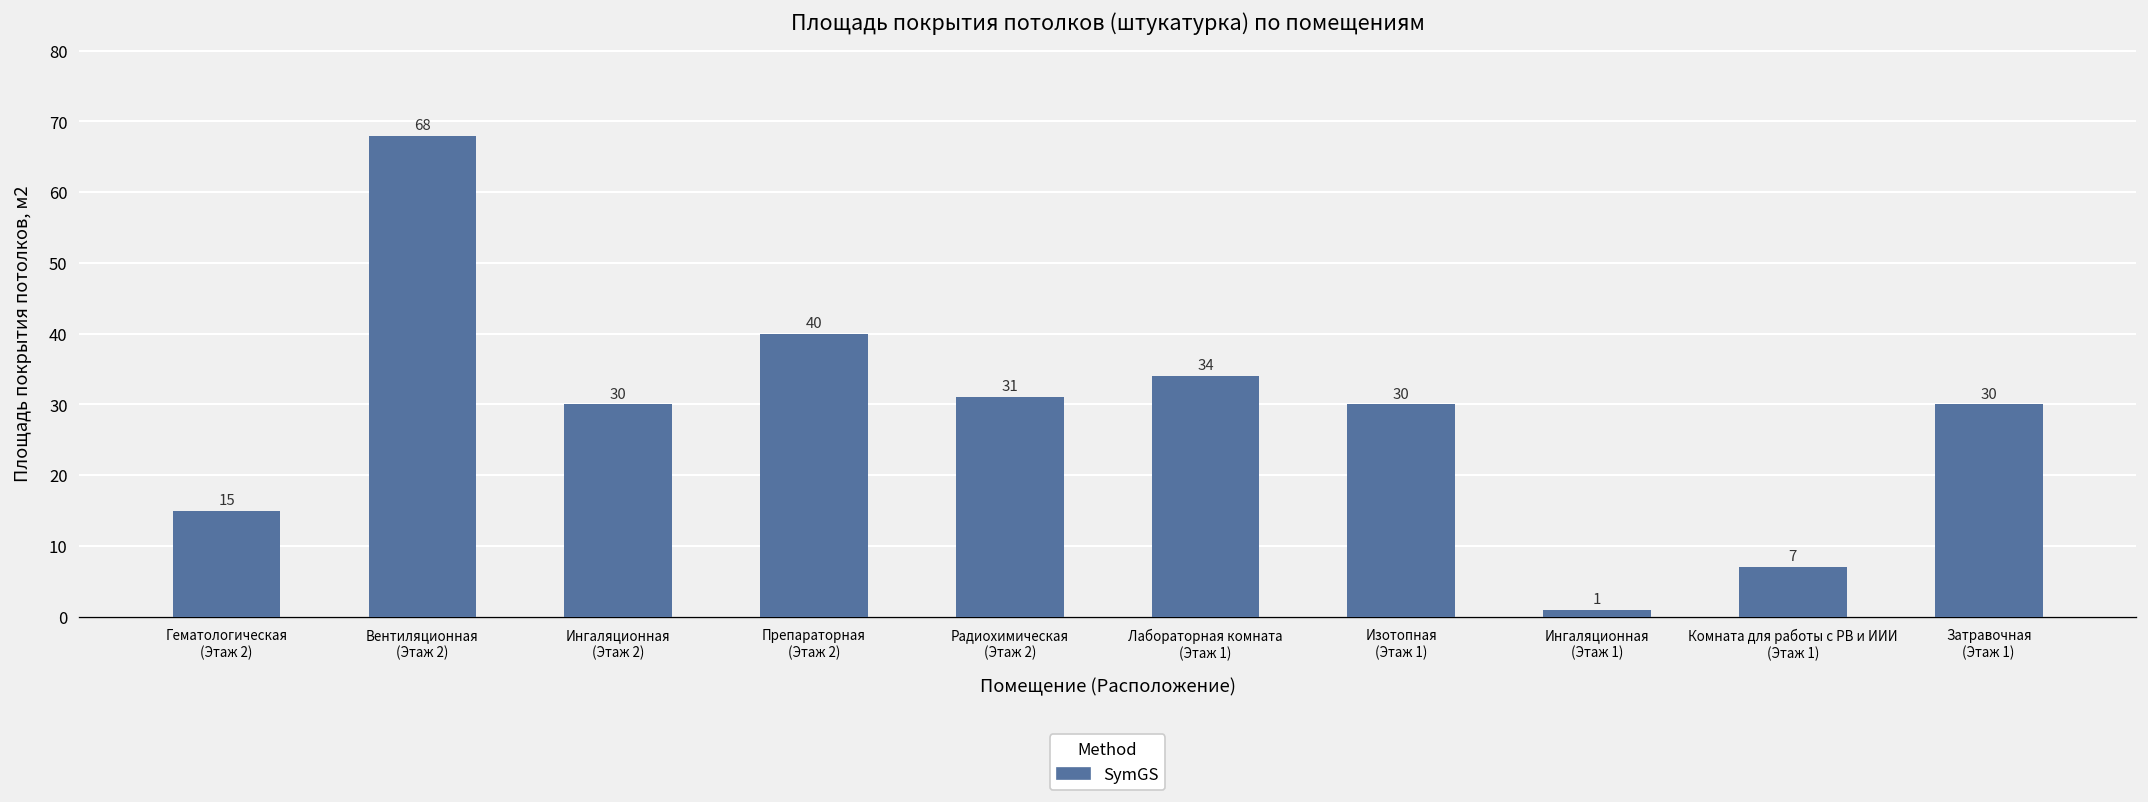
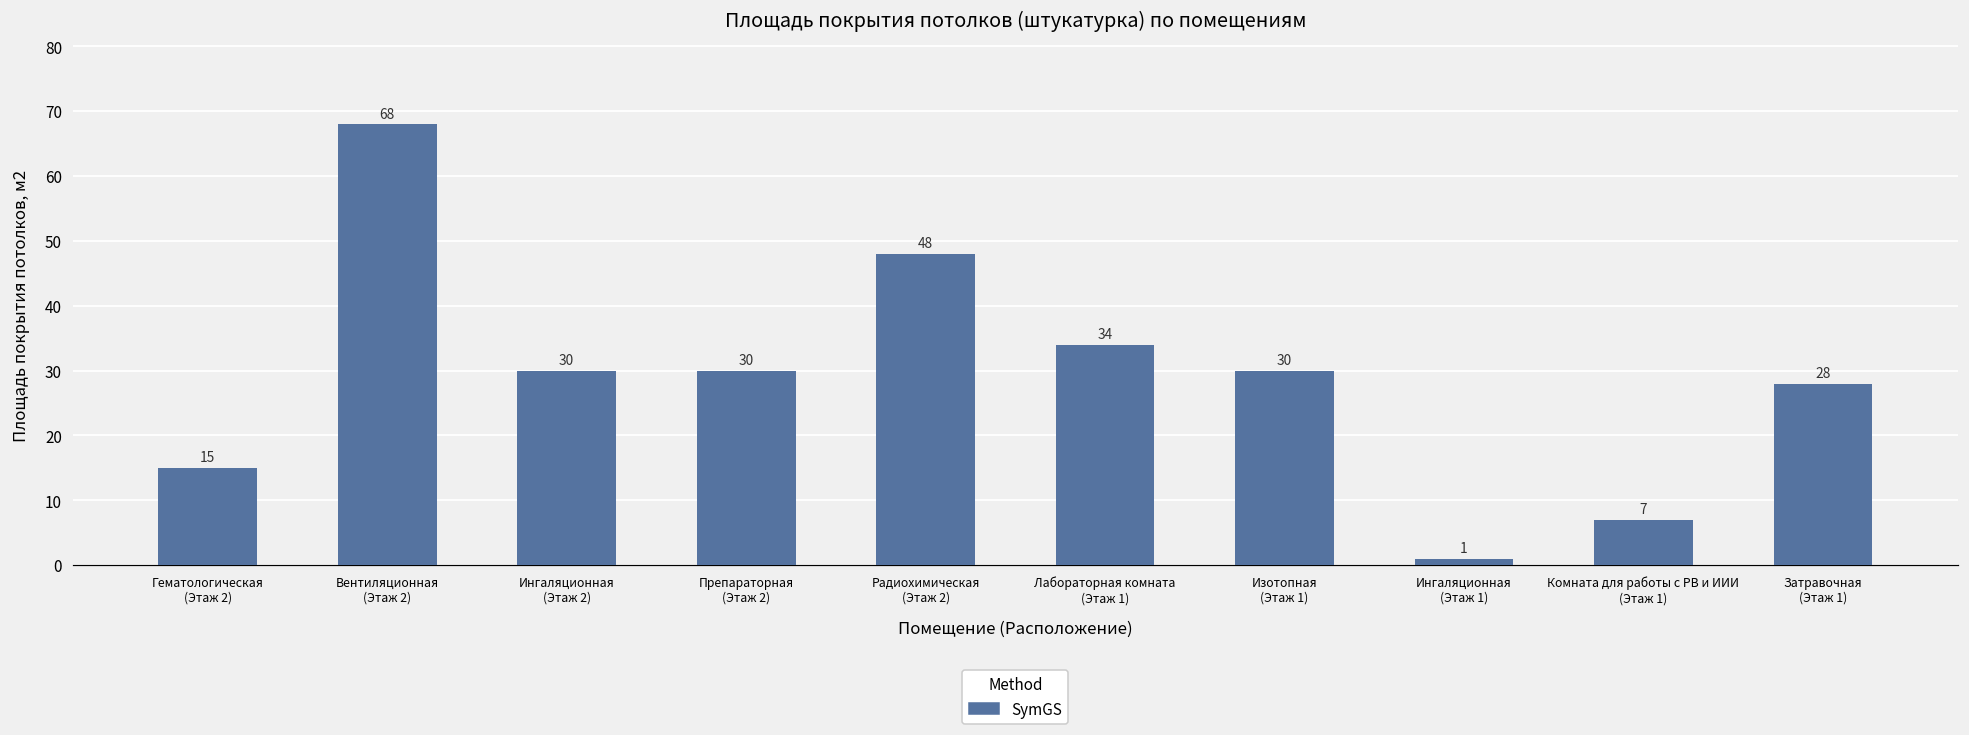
  {
    "Гематологическая (Этаж 2)": 15,
    "Вентиляционная (Этаж 2)": 68,
    "Ингаляционная (Этаж 2)": 30,
-   "Препараторная (Этаж 2)": 40,
-   "Радиохимическая (Этаж 2)": 31,
+   "Препараторная (Этаж 2)": 30,
+   "Радиохимическая (Этаж 2)": 48,
    "Лабораторная комната (Этаж 1)": 34,
    "Изотопная (Этаж 1)": 30,
    "Ингаляционная (Этаж 1)": 1,
    "Комната для работы с РВ и ИИИ (Этаж 1)": 7,
-   "Затравочная (Этаж 1)": 30
+   "Затравочная (Этаж 1)": 28
  }
